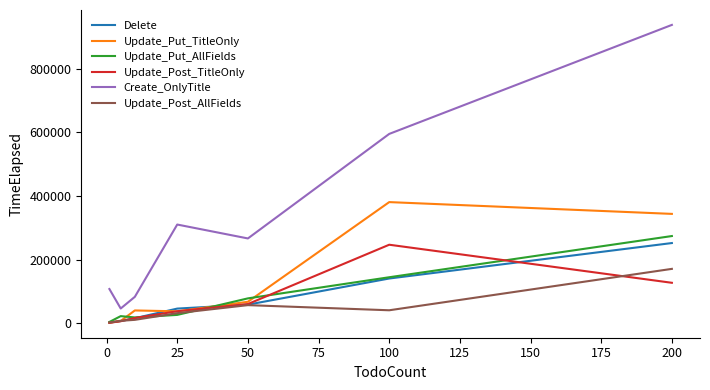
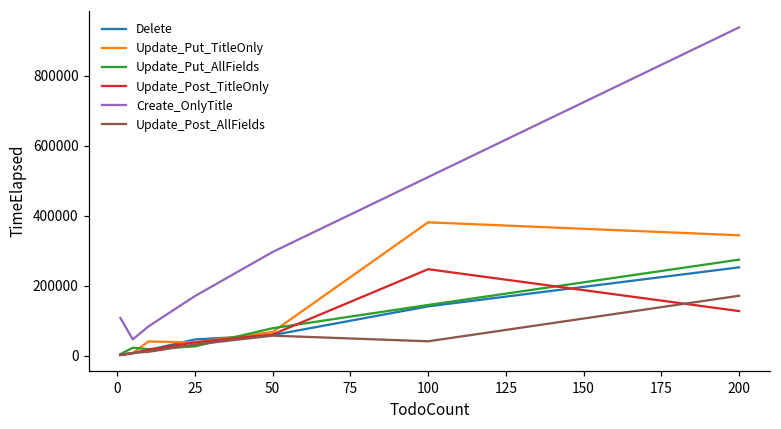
  {
    "Delete": {
      "25": 50000,
      "200": 250000
    },
    "Update_Put_TitleOnly": {
      "100": 380000,
      "200": 340000
    },
    "Update_Put_AllFields": {
      "50": 80000,
      "200": 270000
    },
    "Update_Post_TitleOnly": {
      "100": 250000,
      "200": 130000
    },
    "Create_OnlyTitle": {
-     "25": 310000,
-     "50": 270000,
-     "100": 600000,
+     "25": 170000,
+     "50": 300000,
+     "100": 510000,
      "200": 940000
    },
    "Update_Post_AllFields": {
      "100": 40000,
      "200": 170000
    }
  }
